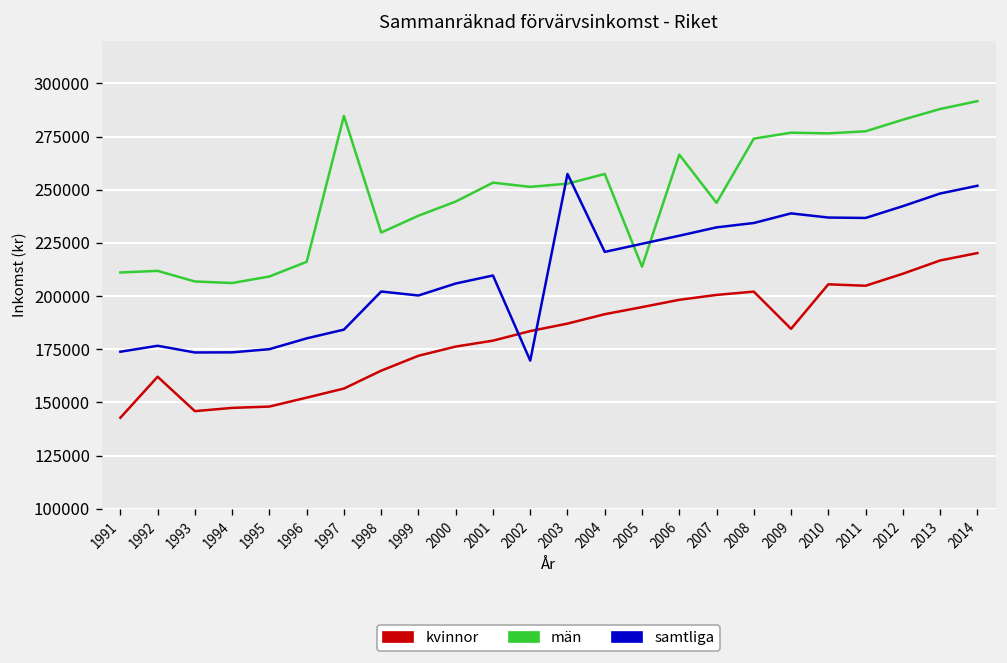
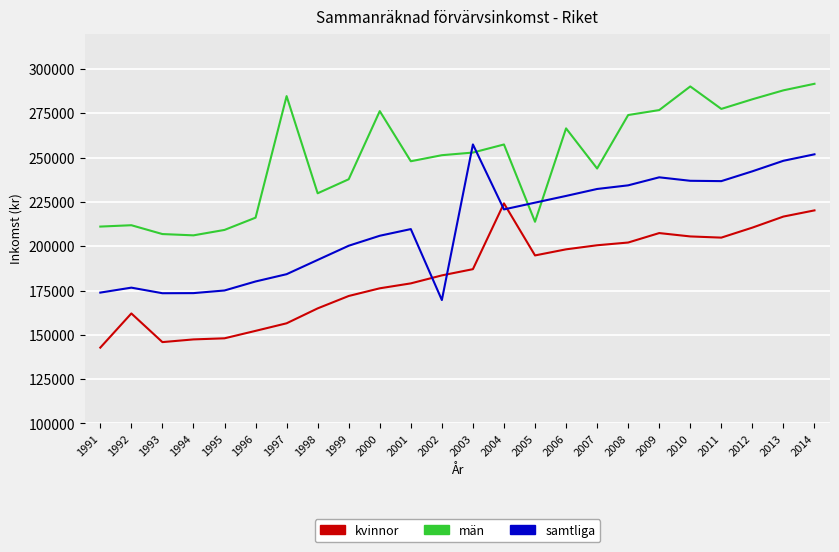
  {
    "kvinnor": {
      "1991": 143000,
      "1992": 162000,
      "1993": 146000,
      "1994": 147000,
      "1995": 148000,
      "1996": 152000,
      "1997": 157000,
      "1998": 165000,
      "1999": 172000,
      "2000": 176000,
      "2001": 179000,
      "2002": 184000,
      "2003": 187000,
-     "2004": 191000,
+     "2004": 224000,
      "2005": 195000,
      "2006": 198000,
      "2007": 201000,
      "2008": 202000,
-     "2009": 185000,
+     "2009": 207000,
      "2010": 206000,
      "2011": 205000,
      "2012": 211000,
      "2013": 217000,
      "2014": 220000
    },
    "män": {
      "1991": 211000,
      "1992": 212000,
      "1993": 207000,
      "1994": 206000,
      "1995": 209000,
      "1996": 216000,
      "1997": 285000,
      "1998": 230000,
      "1999": 238000,
-     "2000": 244000,
-     "2001": 253000,
+     "2000": 276000,
+     "2001": 248000,
      "2002": 251000,
      "2003": 253000,
      "2004": 257000,
      "2005": 214000,
      "2006": 267000,
      "2007": 244000,
      "2008": 274000,
      "2009": 277000,
-     "2010": 277000,
+     "2010": 290000,
      "2011": 278000,
      "2012": 283000,
      "2013": 288000,
      "2014": 292000
    },
    "samtliga": {
      "1991": 174000,
      "1992": 177000,
      "1993": 174000,
      "1994": 174000,
      "1995": 175000,
      "1996": 180000,
      "1997": 184000,
-     "1998": 202000,
+     "1998": 192000,
      "1999": 200000,
      "2000": 206000,
      "2001": 210000,
      "2002": 170000,
      "2003": 257000,
      "2004": 221000,
      "2005": 225000,
      "2006": 228000,
      "2007": 232000,
      "2008": 234000,
      "2009": 239000,
      "2010": 237000,
      "2011": 237000,
      "2012": 242000,
      "2013": 248000,
      "2014": 252000
    }
  }
